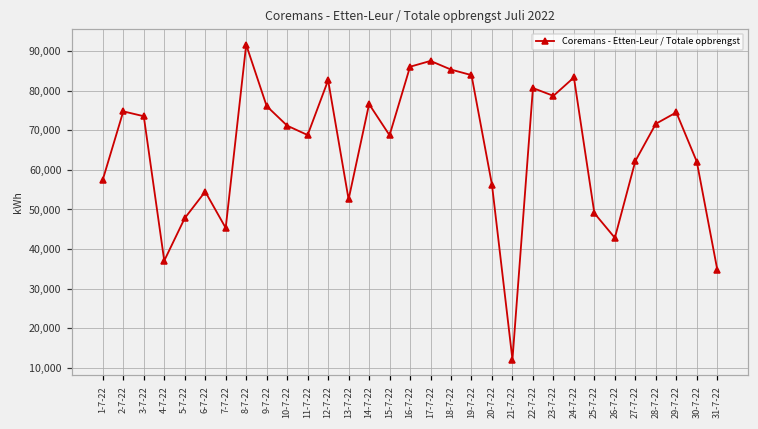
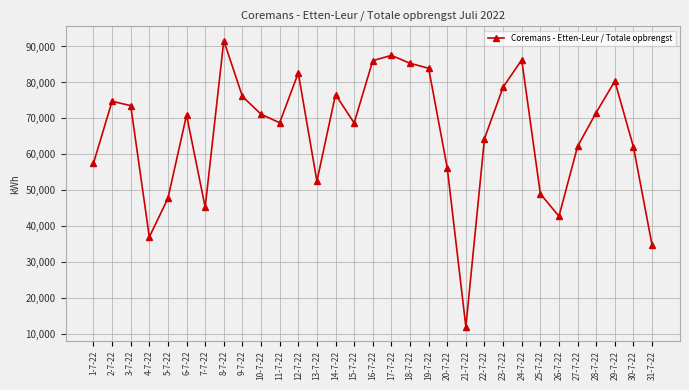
  {
    "1-7-22": "58,000",
    "2-7-22": "75,000",
    "3-7-22": "74,000",
    "4-7-22": "37,000",
    "5-7-22": "48,000",
-   "6-7-22": "55,000",
+   "6-7-22": "71,000",
    "7-7-22": "45,000",
    "8-7-22": "92,000",
    "9-7-22": "76,000",
    "10-7-22": "71,000",
    "11-7-22": "69,000",
    "12-7-22": "83,000",
    "13-7-22": "53,000",
    "14-7-22": "77,000",
    "15-7-22": "69,000",
    "16-7-22": "86,000",
    "17-7-22": "88,000",
    "18-7-22": "85,000",
    "19-7-22": "84,000",
    "20-7-22": "56,000",
    "21-7-22": "12,000",
-   "22-7-22": "81,000",
+   "22-7-22": "64,000",
    "23-7-22": "79,000",
-   "24-7-22": "83,000",
+   "24-7-22": "86,000",
    "25-7-22": "49,000",
    "26-7-22": "43,000",
    "27-7-22": "62,000",
    "28-7-22": "72,000",
-   "29-7-22": "75,000",
+   "29-7-22": "80,000",
    "30-7-22": "62,000",
    "31-7-22": "35,000"
  }
